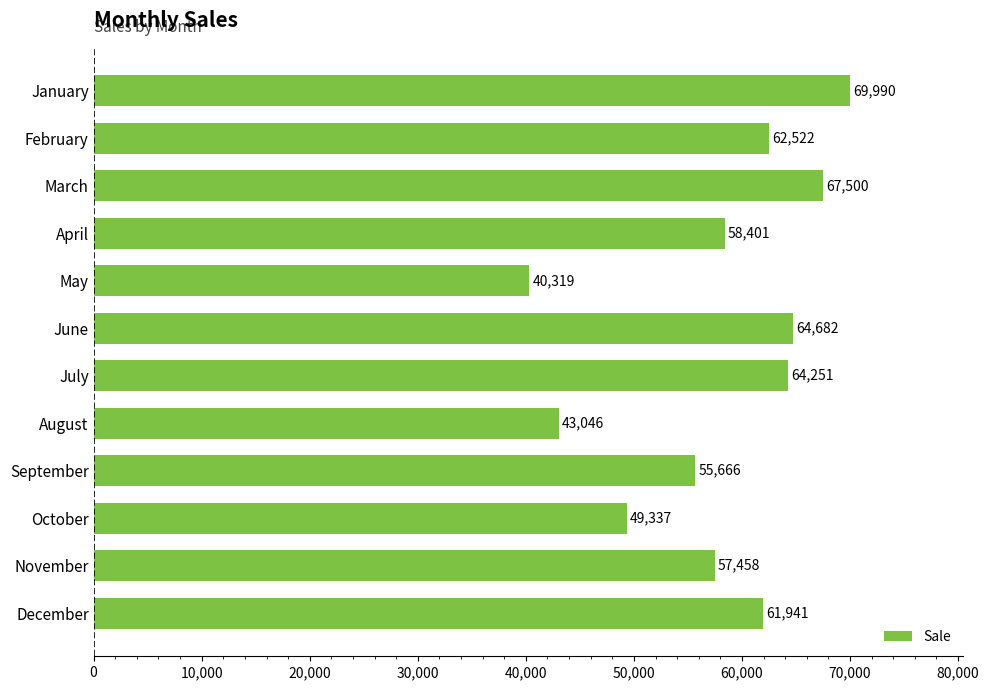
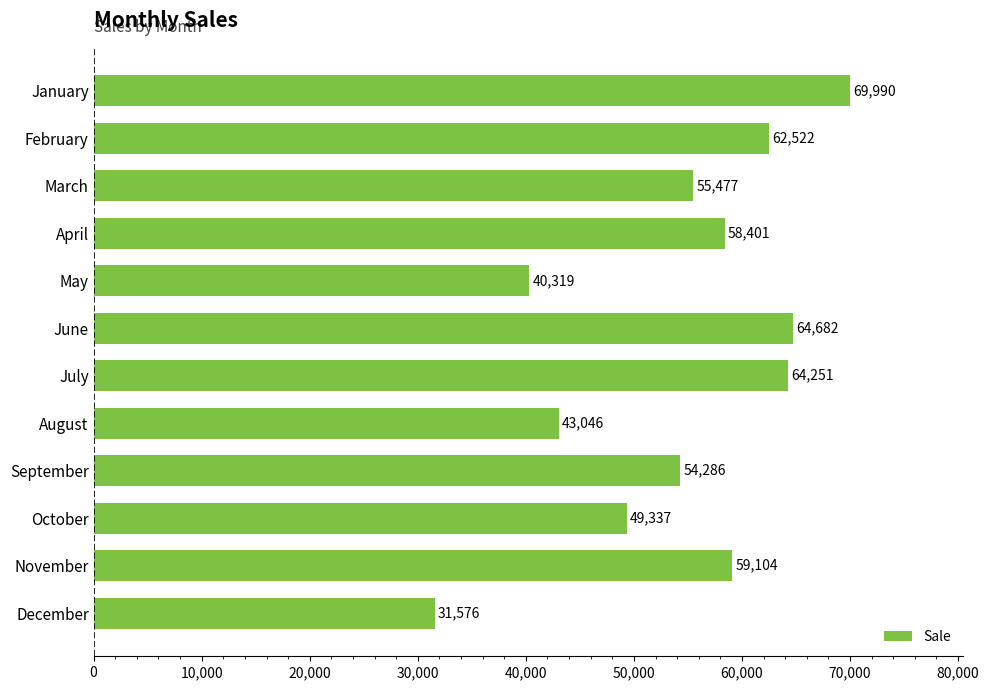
  {
    "January": "69,990",
    "February": "62,522",
-   "March": "67,500",
+   "March": "55,477",
    "April": "58,401",
    "May": "40,319",
    "June": "64,682",
    "July": "64,251",
    "August": "43,046",
-   "September": "55,666",
+   "September": "54,286",
    "October": "49,337",
-   "November": "57,458",
-   "December": "61,941"
+   "November": "59,104",
+   "December": "31,576"
  }
